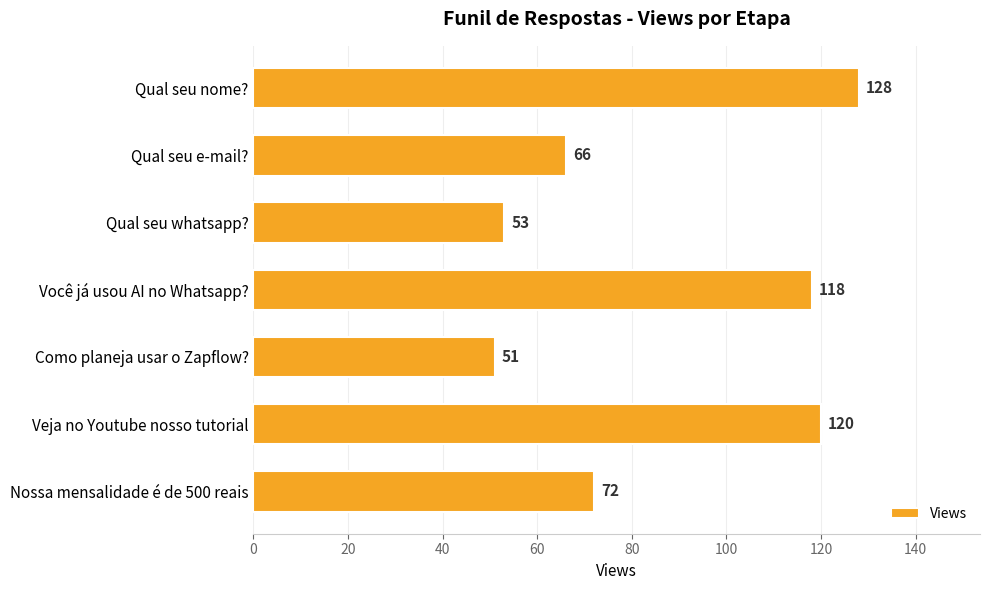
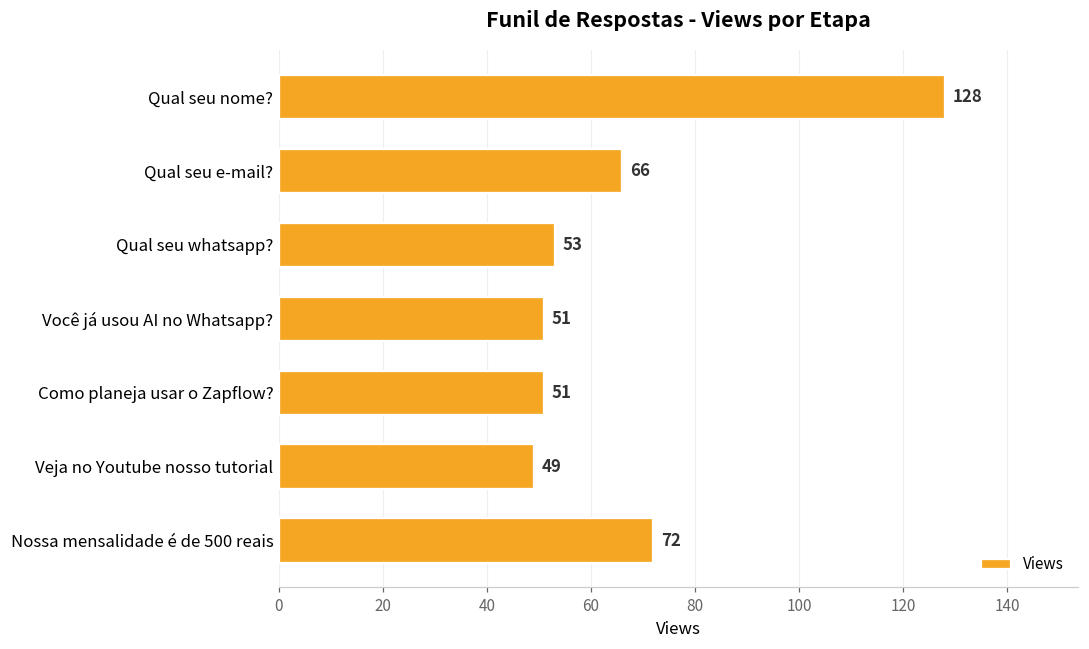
  {
    "Qual seu nome?": 128,
    "Qual seu e-mail?": 66,
    "Qual seu whatsapp?": 53,
-   "Você já usou AI no Whatsapp?": 118,
+   "Você já usou AI no Whatsapp?": 51,
    "Como planeja usar o Zapflow?": 51,
-   "Veja no Youtube nosso tutorial": 120,
+   "Veja no Youtube nosso tutorial": 49,
    "Nossa mensalidade é de 500 reais": 72
  }
